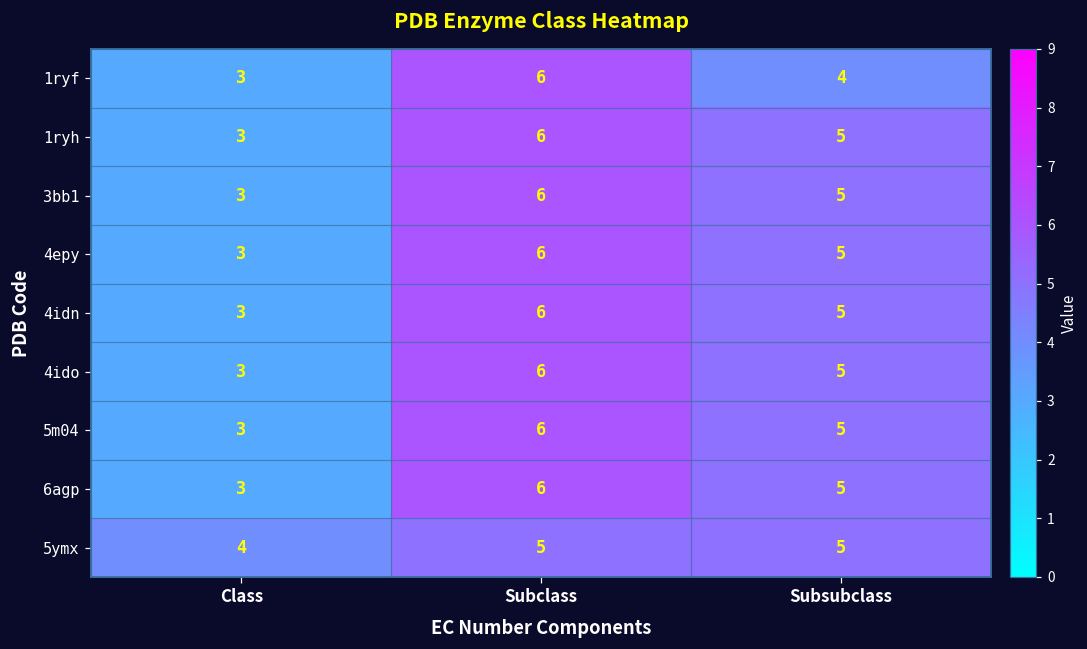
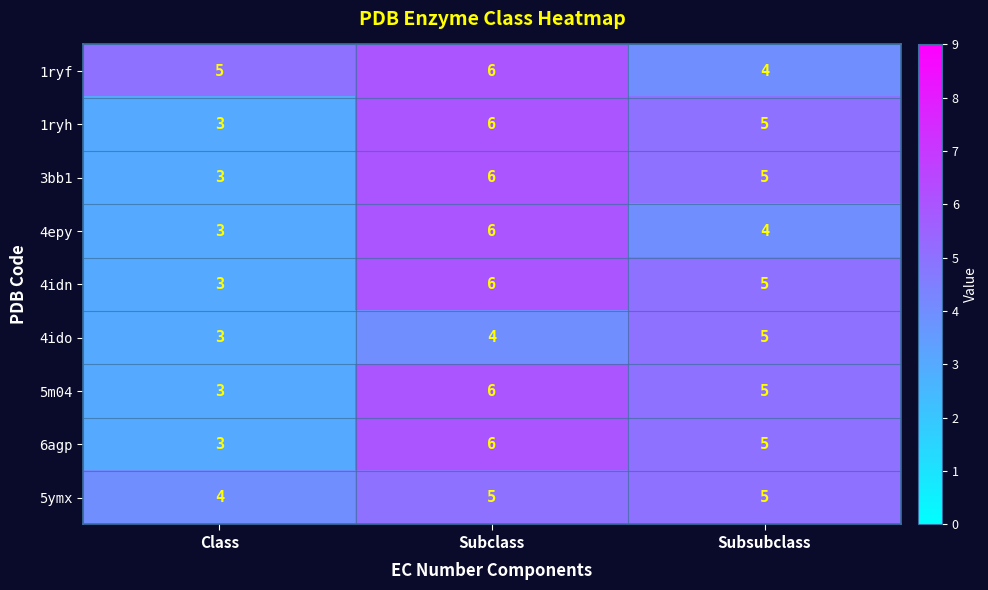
  {
    "1ryf": {
-     "Class": 3,
+     "Class": 5,
      "Subclass": 6,
      "Subsubclass": 4
    },
    "1ryh": {
      "Class": 3,
      "Subclass": 6,
      "Subsubclass": 5
    },
    "3bb1": {
      "Class": 3,
      "Subclass": 6,
      "Subsubclass": 5
    },
    "4epy": {
      "Class": 3,
      "Subclass": 6,
-     "Subsubclass": 5
+     "Subsubclass": 4
    },
    "4idn": {
      "Class": 3,
      "Subclass": 6,
      "Subsubclass": 5
    },
    "4ido": {
      "Class": 3,
-     "Subclass": 6,
+     "Subclass": 4,
      "Subsubclass": 5
    },
    "5m04": {
      "Class": 3,
      "Subclass": 6,
      "Subsubclass": 5
    },
    "6agp": {
      "Class": 3,
      "Subclass": 6,
      "Subsubclass": 5
    },
    "5ymx": {
      "Class": 4,
      "Subclass": 5,
      "Subsubclass": 5
    }
  }
